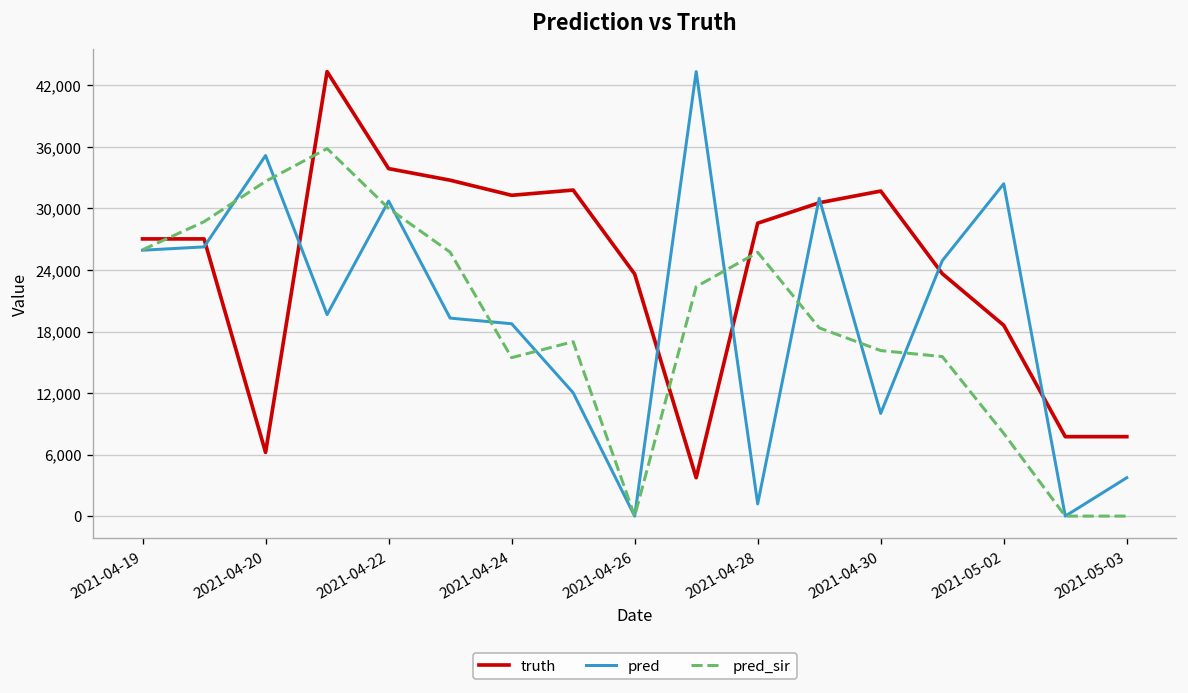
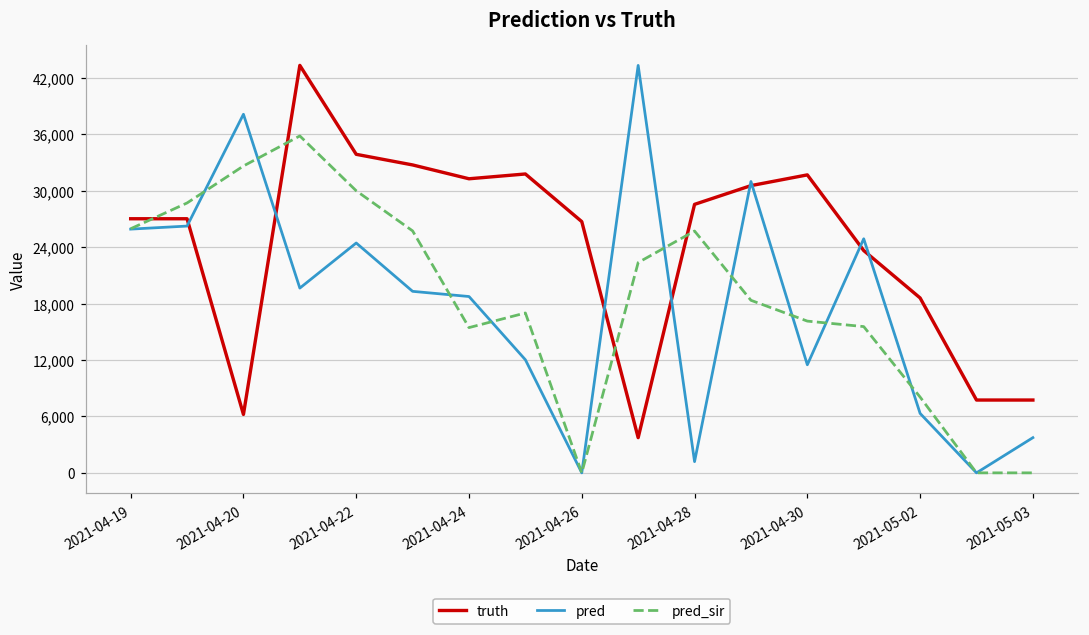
  {
    "truth": {
      "2021-04-20": "6,000",
      "2021-04-22": "34,000",
      "2021-04-24": "31,000",
-     "2021-04-26": "24,000",
+     "2021-04-26": "27,000",
      "2021-04-28": "29,000",
      "2021-04-30": "32,000",
      "2021-05-02": "19,000"
    },
    "pred": {
-     "2021-04-20": "35,000",
-     "2021-04-22": "31,000",
+     "2021-04-20": "38,000",
+     "2021-04-22": "24,000",
      "2021-04-24": "19,000",
      "2021-04-28": "1,000",
-     "2021-04-30": "10,000",
-     "2021-05-02": "32,000"
+     "2021-04-30": "11,000",
+     "2021-05-02": "6,000"
    },
    "pred_sir": {
      "2021-04-20": "33,000",
      "2021-04-22": "30,000",
      "2021-04-24": "15,000",
      "2021-04-28": "26,000",
      "2021-04-30": "16,000",
      "2021-05-02": "8,000"
    }
  }
